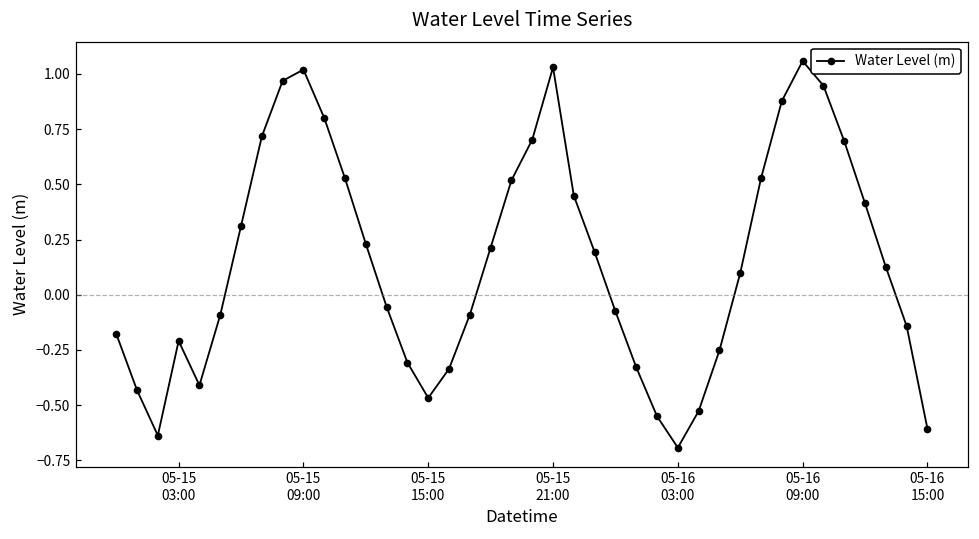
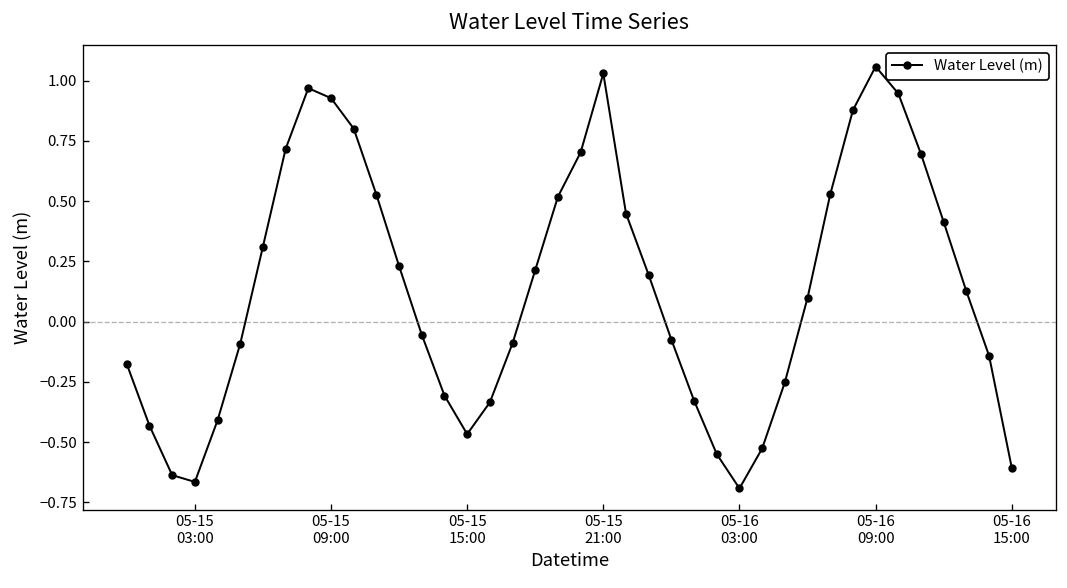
  {
-   "05-15 03:00": -0.21,
-   "05-15 09:00": 1.02,
+   "05-15 03:00": -0.67,
+   "05-15 09:00": 0.93,
    "05-15 15:00": -0.47,
    "05-15 21:00": 1.03,
    "05-16 03:00": -0.69,
    "05-16 09:00": 1.06,
    "05-16 15:00": -0.61
  }
